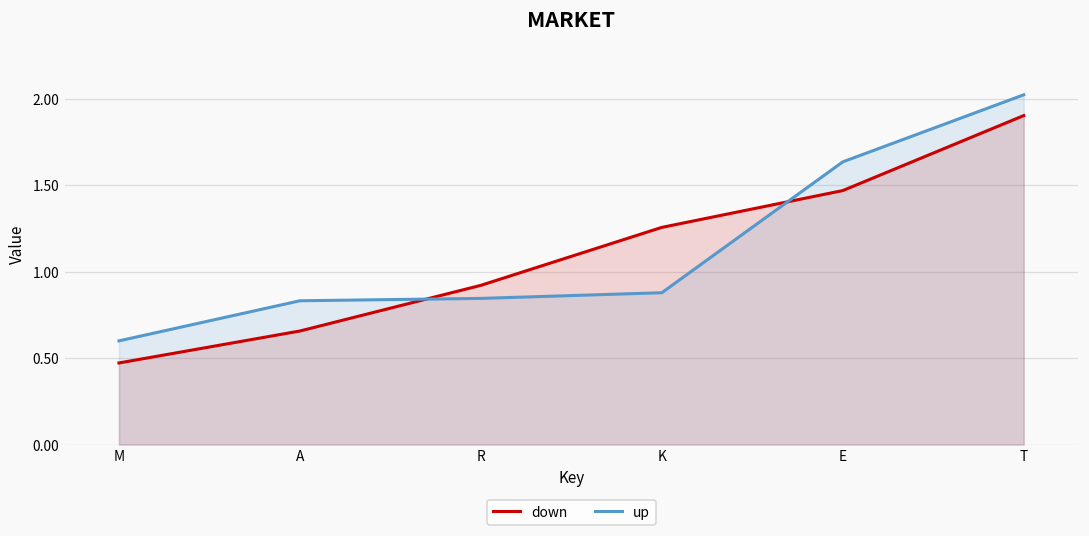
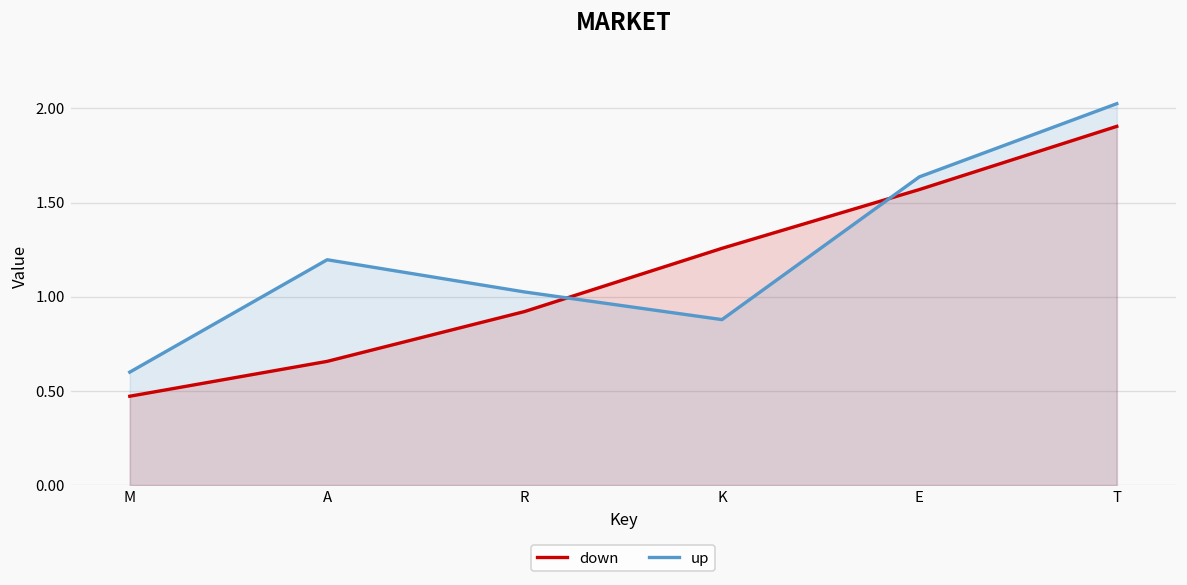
  {
    "down": {
      "M": 0.47,
      "A": 0.66,
      "R": 0.92,
      "K": 1.26,
-     "E": 1.47,
+     "E": 1.57,
      "T": 1.90
    },
    "up": {
      "M": 0.60,
-     "A": 0.83,
-     "R": 0.85,
+     "A": 1.20,
+     "R": 1.03,
      "K": 0.88,
      "E": 1.64,
      "T": 2.02
    }
  }
